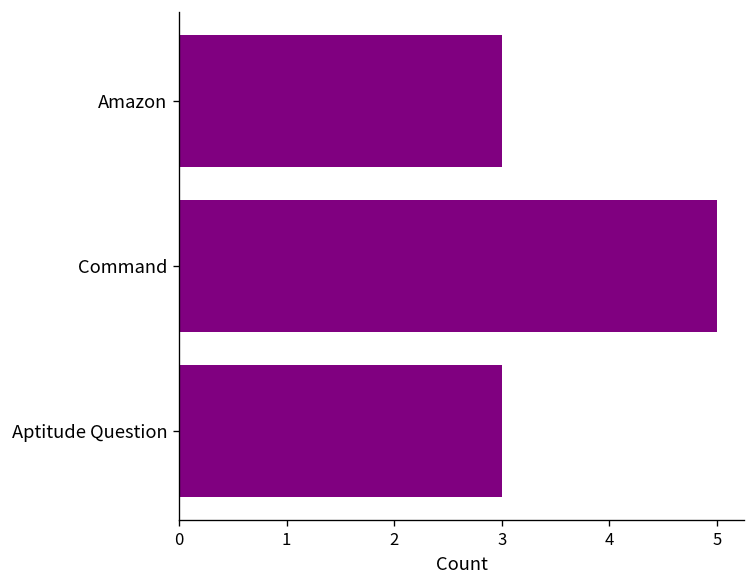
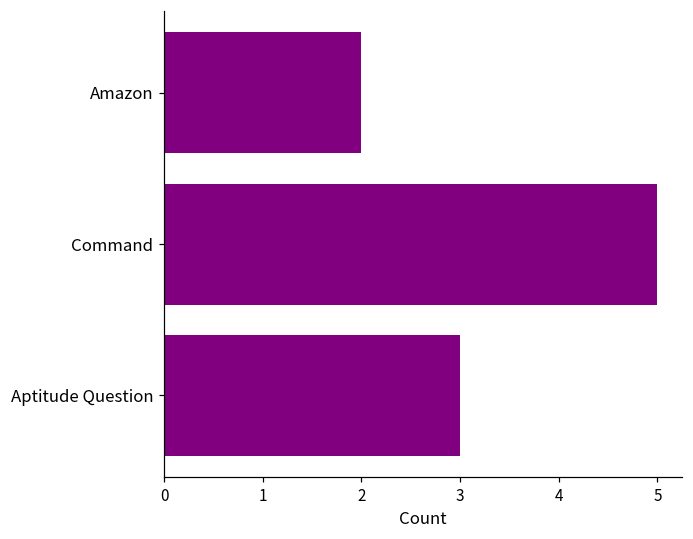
  {
-   "Amazon": 3,
+   "Amazon": 2,
    "Command": 5,
    "Aptitude Question": 3
  }
